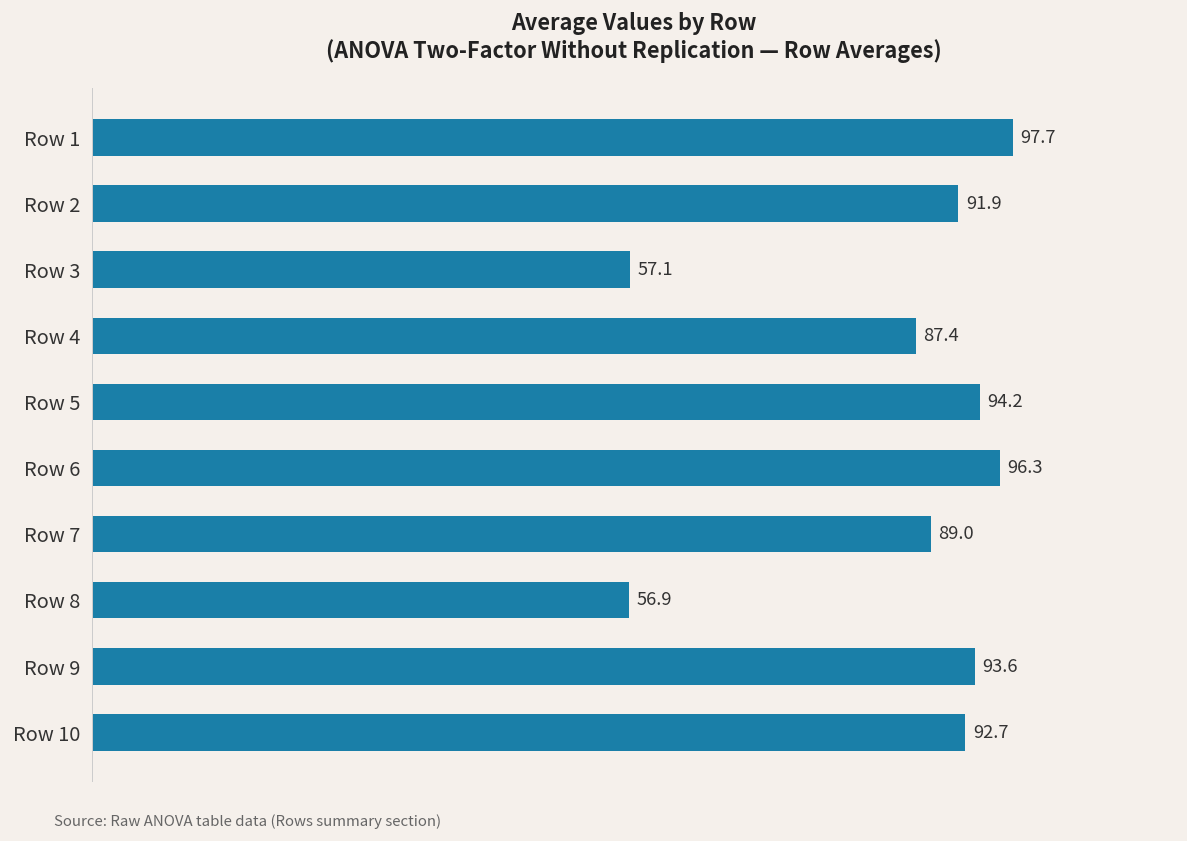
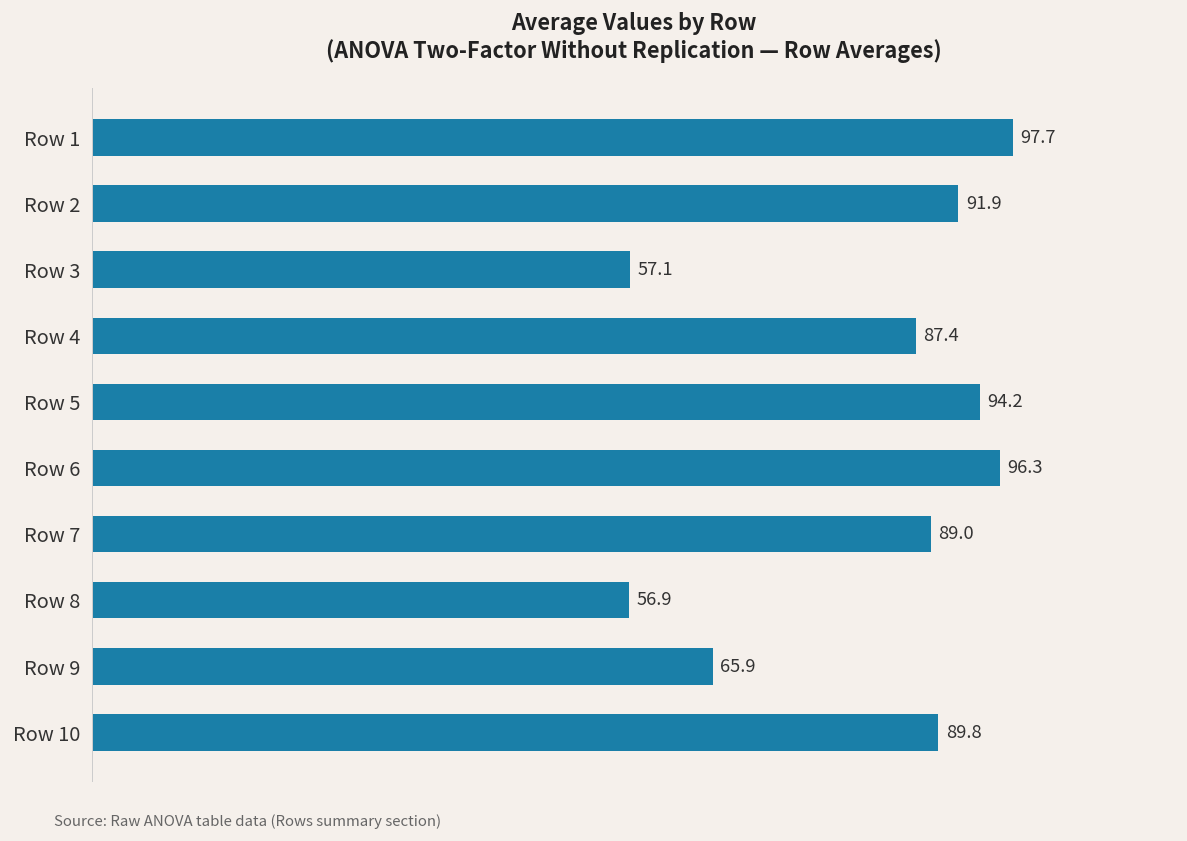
  {
    "Row 1": 97.7,
    "Row 2": 91.9,
    "Row 3": 57.1,
    "Row 4": 87.4,
    "Row 5": 94.2,
    "Row 6": 96.3,
    "Row 7": 89.0,
    "Row 8": 56.9,
-   "Row 9": 93.6,
-   "Row 10": 92.7
+   "Row 9": 65.9,
+   "Row 10": 89.8
  }
